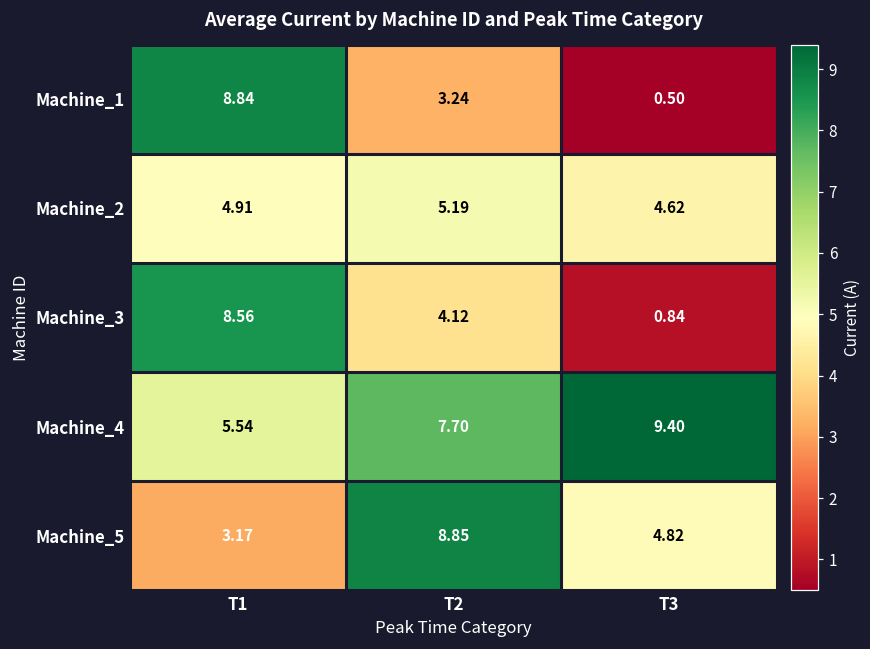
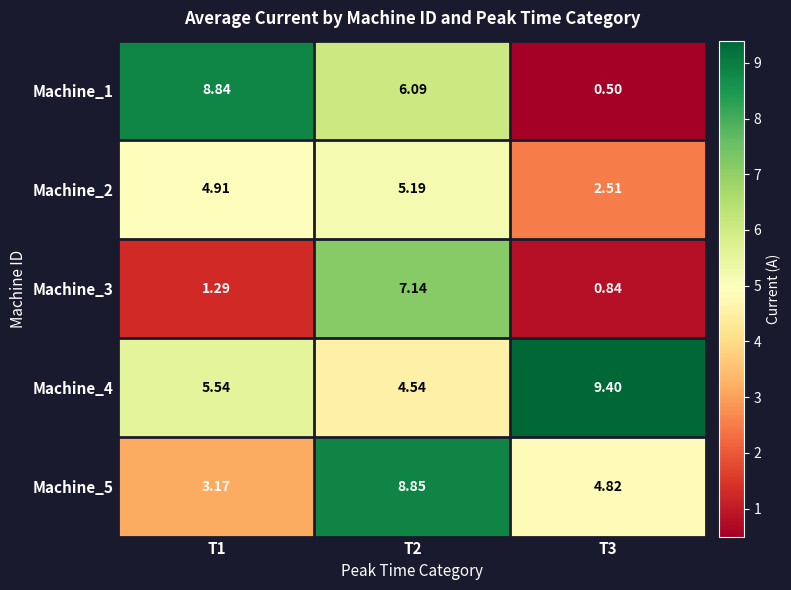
  {
    "Machine_1": {
      "T1": 8.84,
-     "T2": 3.24,
+     "T2": 6.09,
      "T3": 0.50
    },
    "Machine_2": {
      "T1": 4.91,
      "T2": 5.19,
-     "T3": 4.62
+     "T3": 2.51
    },
    "Machine_3": {
-     "T1": 8.56,
-     "T2": 4.12,
+     "T1": 1.29,
+     "T2": 7.14,
      "T3": 0.84
    },
    "Machine_4": {
      "T1": 5.54,
-     "T2": 7.70,
+     "T2": 4.54,
      "T3": 9.40
    },
    "Machine_5": {
      "T1": 3.17,
      "T2": 8.85,
      "T3": 4.82
    }
  }
